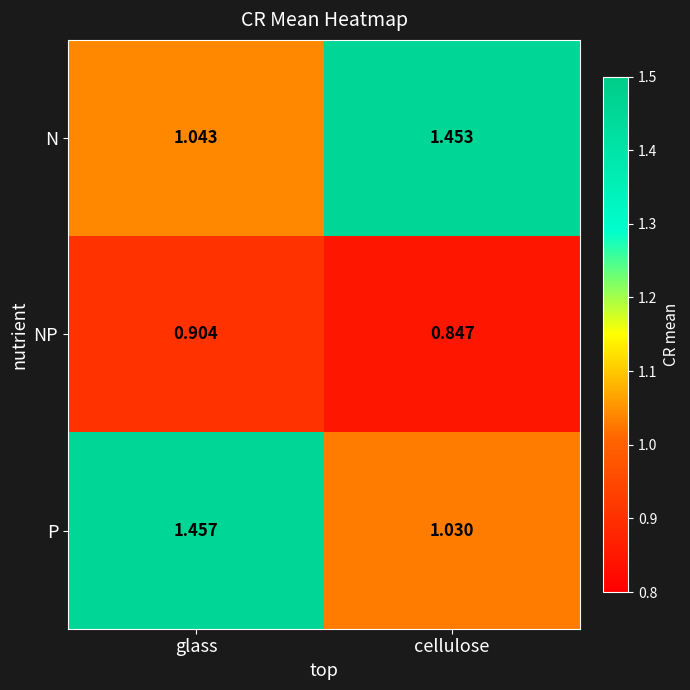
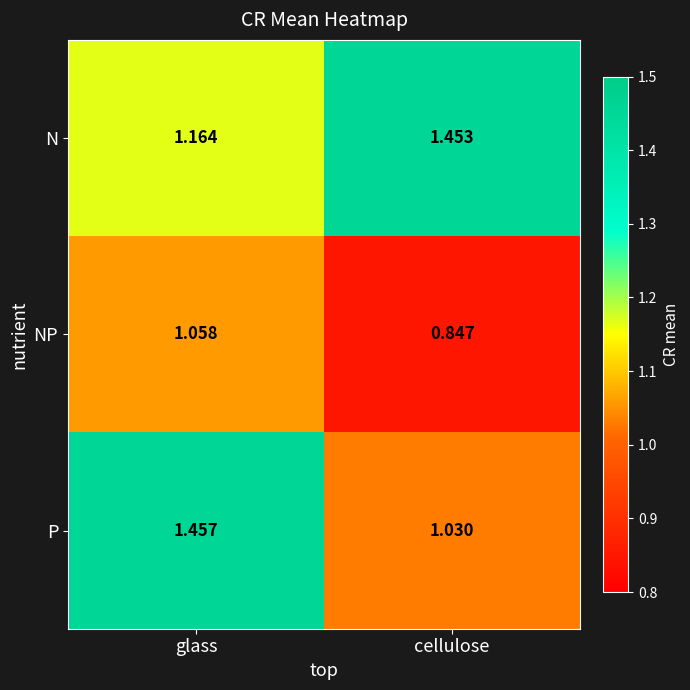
  {
    "N": {
-     "glass": 1.043,
+     "glass": 1.164,
      "cellulose": 1.453
    },
    "NP": {
-     "glass": 0.904,
+     "glass": 1.058,
      "cellulose": 0.847
    },
    "P": {
      "glass": 1.457,
      "cellulose": 1.030
    }
  }
